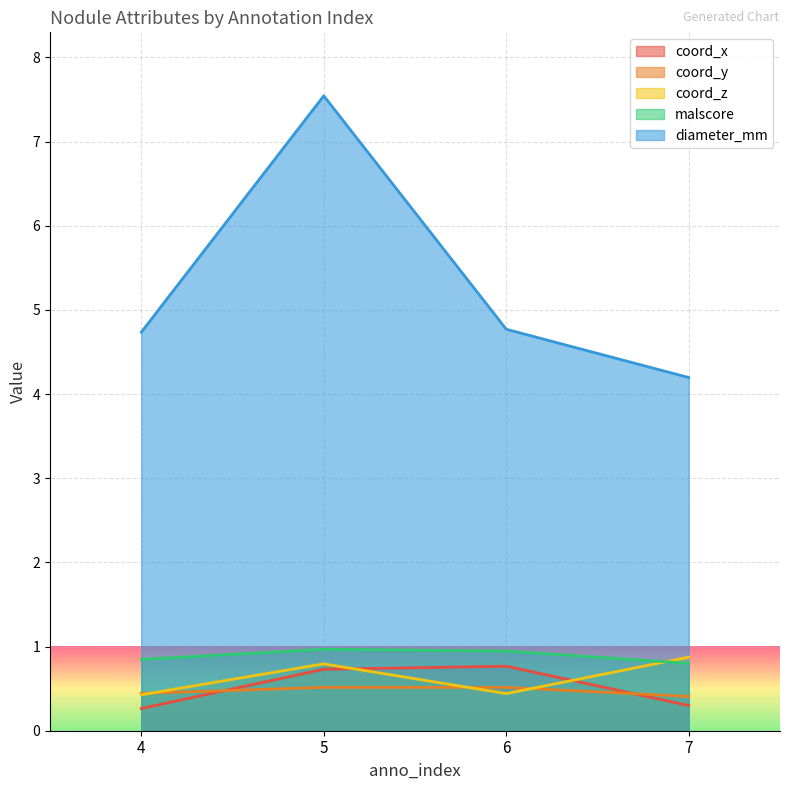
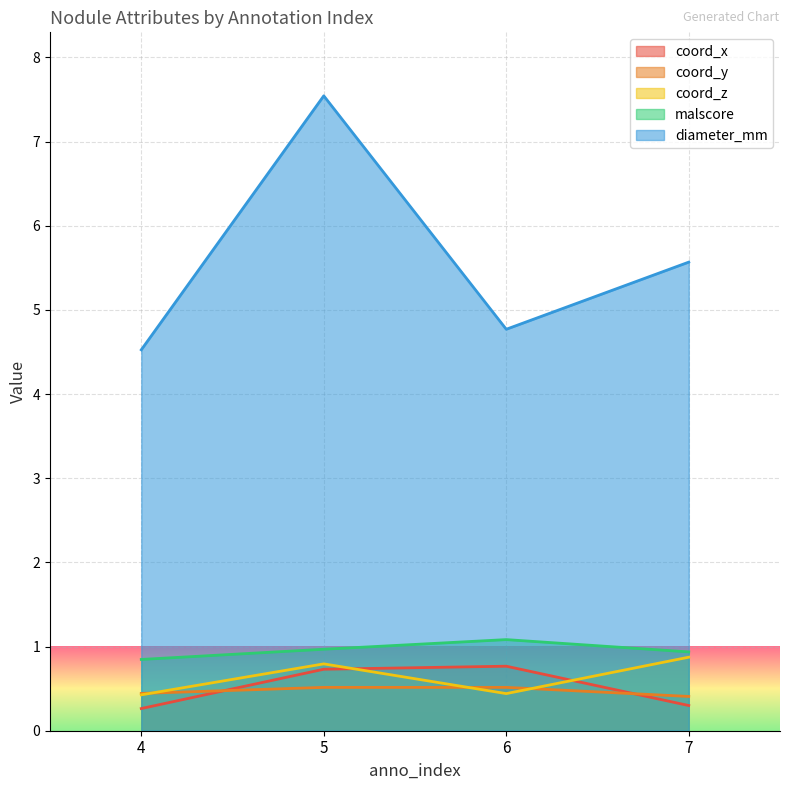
  {
    "coord_z": {
      "5": 0.8,
      "6": 0.4,
      "7": 0.9
    },
    "malscore": {
      "4": 0.8,
      "5": 1.0,
-     "6": 0.9,
-     "7": 0.8
+     "6": 1.1,
+     "7": 0.9
    },
    "diameter_mm": {
-     "4": 4.7,
+     "4": 4.5,
      "5": 7.5,
      "6": 4.8,
-     "7": 4.2
+     "7": 5.6
    }
  }
